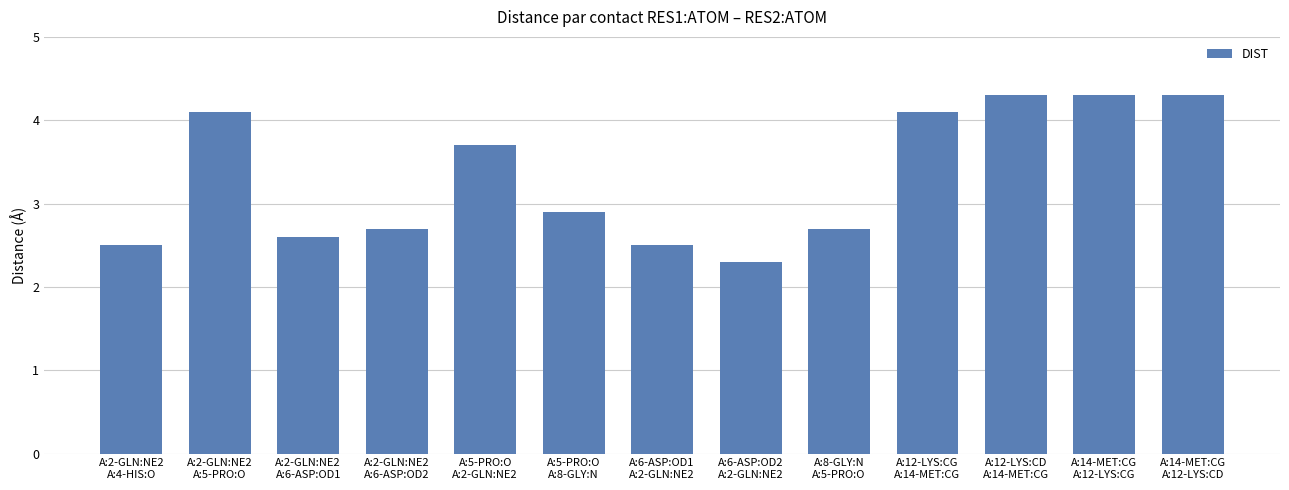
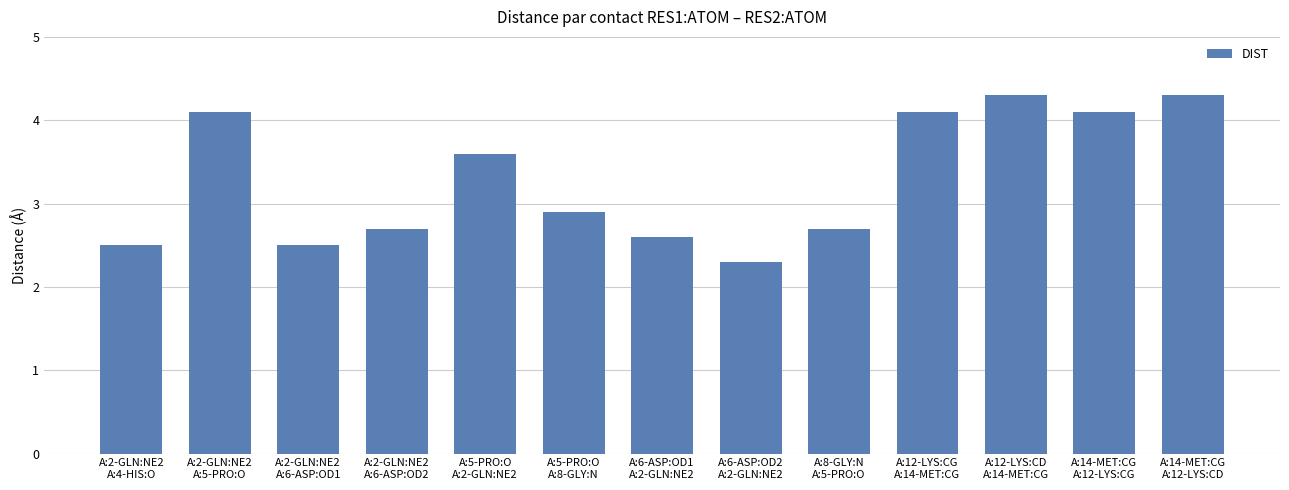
  {
    "A:2-GLN:NE2 A:4-HIS:O": 2.5,
    "A:2-GLN:NE2 A:5-PRO:O": 4.1,
-   "A:2-GLN:NE2 A:6-ASP:OD1": 2.6,
+   "A:2-GLN:NE2 A:6-ASP:OD1": 2.5,
    "A:2-GLN:NE2 A:6-ASP:OD2": 2.7,
-   "A:5-PRO:O A:2-GLN:NE2": 3.7,
+   "A:5-PRO:O A:2-GLN:NE2": 3.6,
    "A:5-PRO:O A:8-GLY:N": 2.9,
-   "A:6-ASP:OD1 A:2-GLN:NE2": 2.5,
+   "A:6-ASP:OD1 A:2-GLN:NE2": 2.6,
    "A:6-ASP:OD2 A:2-GLN:NE2": 2.3,
    "A:8-GLY:N A:5-PRO:O": 2.7,
    "A:12-LYS:CG A:14-MET:CG": 4.1,
    "A:12-LYS:CD A:14-MET:CG": 4.3,
-   "A:14-MET:CG A:12-LYS:CG": 4.3,
+   "A:14-MET:CG A:12-LYS:CG": 4.1,
    "A:14-MET:CG A:12-LYS:CD": 4.3
  }
